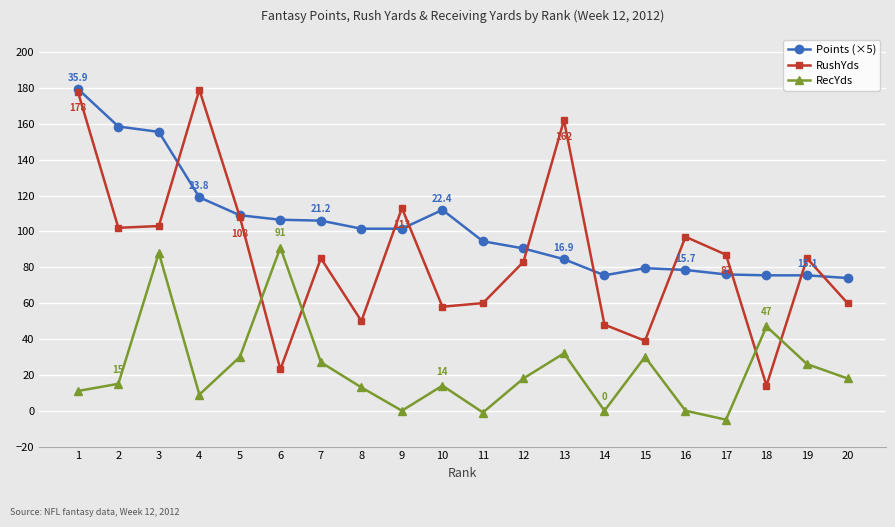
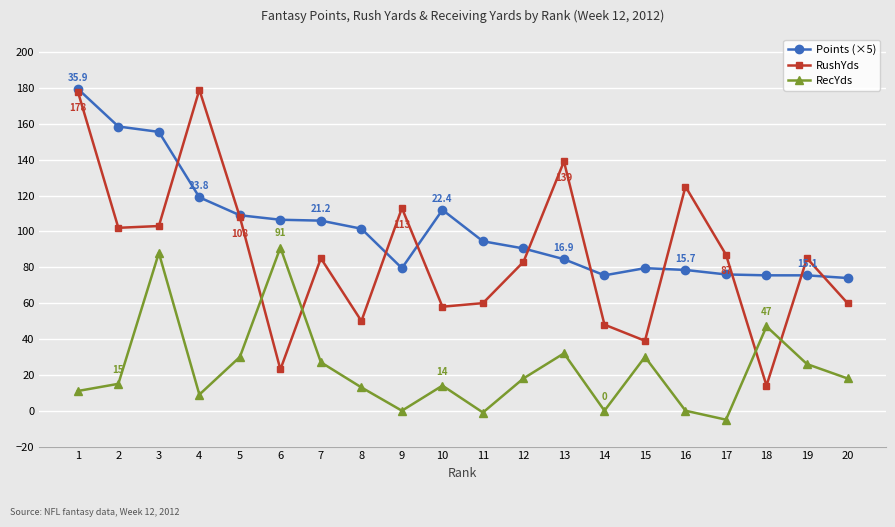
  {
    "Points (×5)": {
      "2": 159,
      "3": 156,
      "8": 102,
-     "9": 102,
+     "9": 80,
      "11": 95,
      "12": 91,
      "14": 76,
      "15": 80,
      "18": 76,
      "19": 76,
      "20": 74
    },
    "RushYds": {
      "1": 178,
-     "13": 162,
-     "16": 97
+     "13": 139,
+     "16": 125
    },
    "RecYds": {
      "2": 15,
      "6": 91,
      "10": 14,
      "14": 0,
      "18": 47
    }
  }
